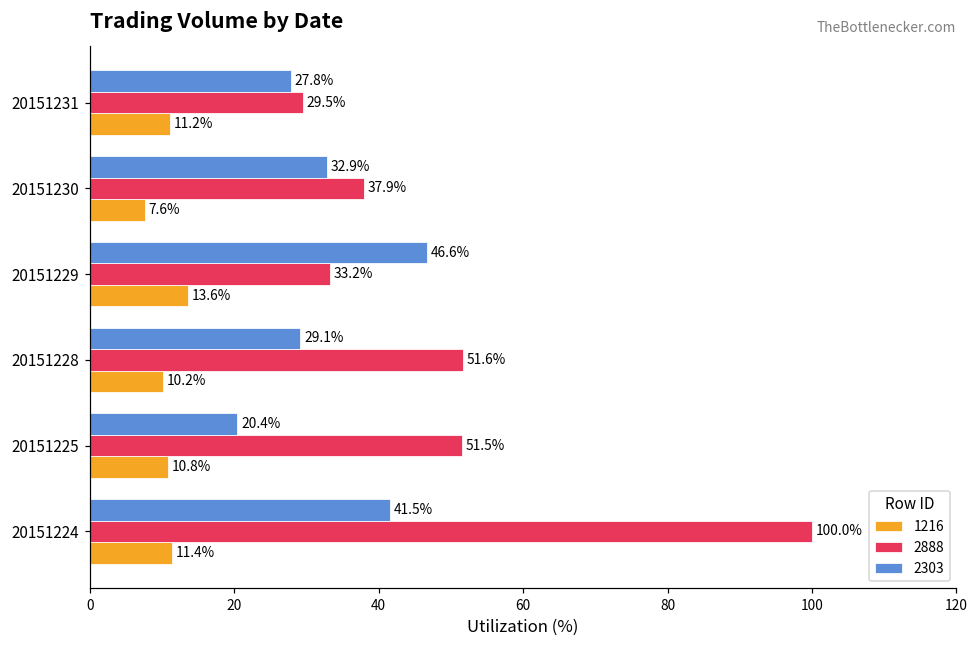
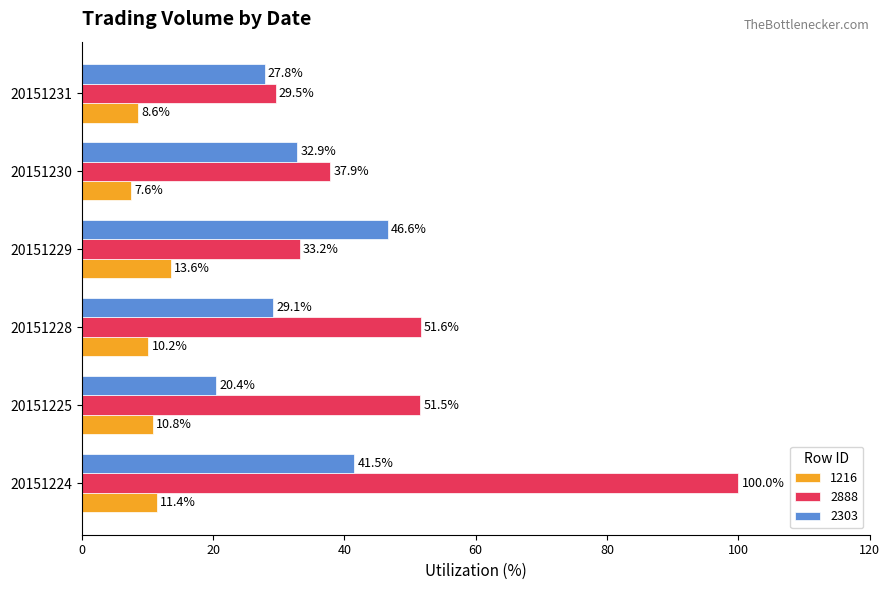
  {
    "1216": {
-     "20151231": "11.2%",
+     "20151231": "8.6%",
      "20151230": "7.6%",
      "20151229": "13.6%",
      "20151228": "10.2%",
      "20151225": "10.8%",
      "20151224": "11.4%"
    },
    "2888": {
      "20151231": "29.5%",
      "20151230": "37.9%",
      "20151229": "33.2%",
      "20151228": "51.6%",
      "20151225": "51.5%",
      "20151224": "100.0%"
    },
    "2303": {
      "20151231": "27.8%",
      "20151230": "32.9%",
      "20151229": "46.6%",
      "20151228": "29.1%",
      "20151225": "20.4%",
      "20151224": "41.5%"
    }
  }
